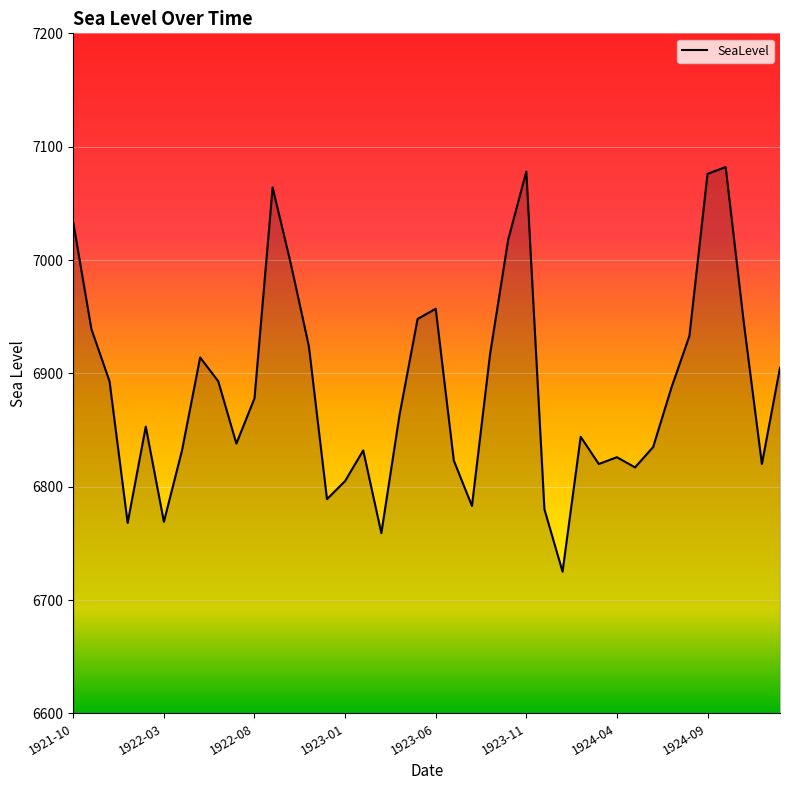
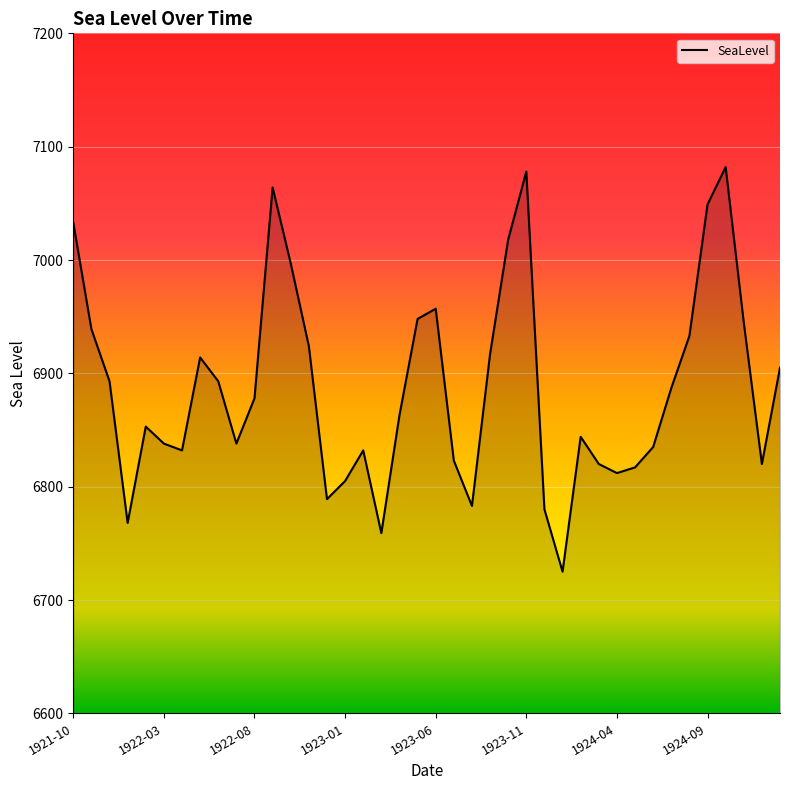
  {
    "1921-10": 7033,
-   "1922-03": 6769,
+   "1922-03": 6838,
    "1922-08": 6878,
    "1923-01": 6805,
    "1923-06": 6957,
    "1923-11": 7078,
-   "1924-04": 6826,
-   "1924-09": 7076
+   "1924-04": 6812,
+   "1924-09": 7049
  }
